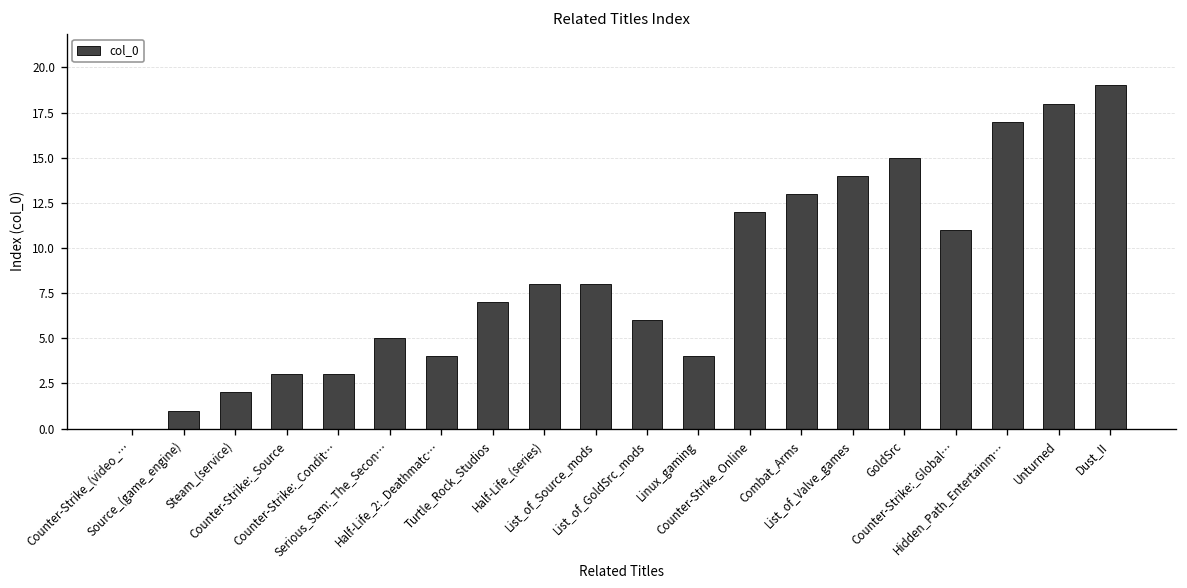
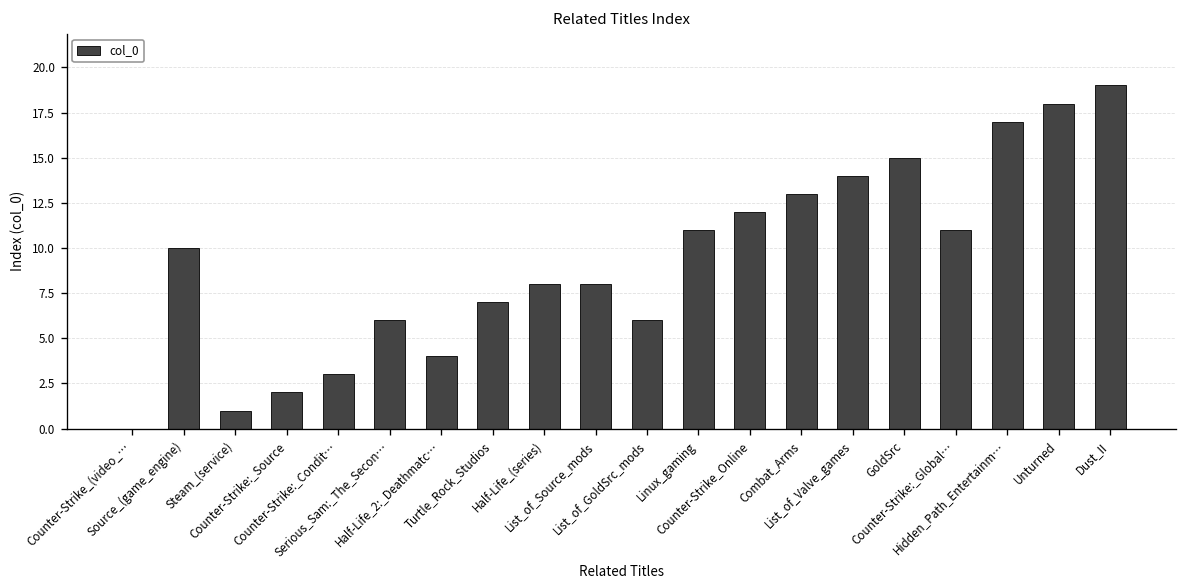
  {
    "Counter-Strike_(video_…": 0,
-   "Source_(game_engine)": 1,
-   "Steam_(service)": 2,
-   "Counter-Strike:_Source": 3,
+   "Source_(game_engine)": 10,
+   "Steam_(service)": 1,
+   "Counter-Strike:_Source": 2,
    "Counter-Strike:_Condit…": 3,
-   "Serious_Sam:_The_Secon…": 5,
+   "Serious_Sam:_The_Secon…": 6,
    "Half-Life_2:_Deathmatc…": 4,
    "Turtle_Rock_Studios": 7,
    "Half-Life_(series)": 8,
    "List_of_Source_mods": 8,
    "List_of_GoldSrc_mods": 6,
-   "Linux_gaming": 4,
+   "Linux_gaming": 11,
    "Counter-Strike_Online": 12,
    "Combat_Arms": 13,
    "List_of_Valve_games": 14,
    "GoldSrc": 15,
    "Counter-Strike:_Global…": 11,
    "Hidden_Path_Entertainm…": 17,
    "Unturned": 18,
    "Dust_II": 19
  }
